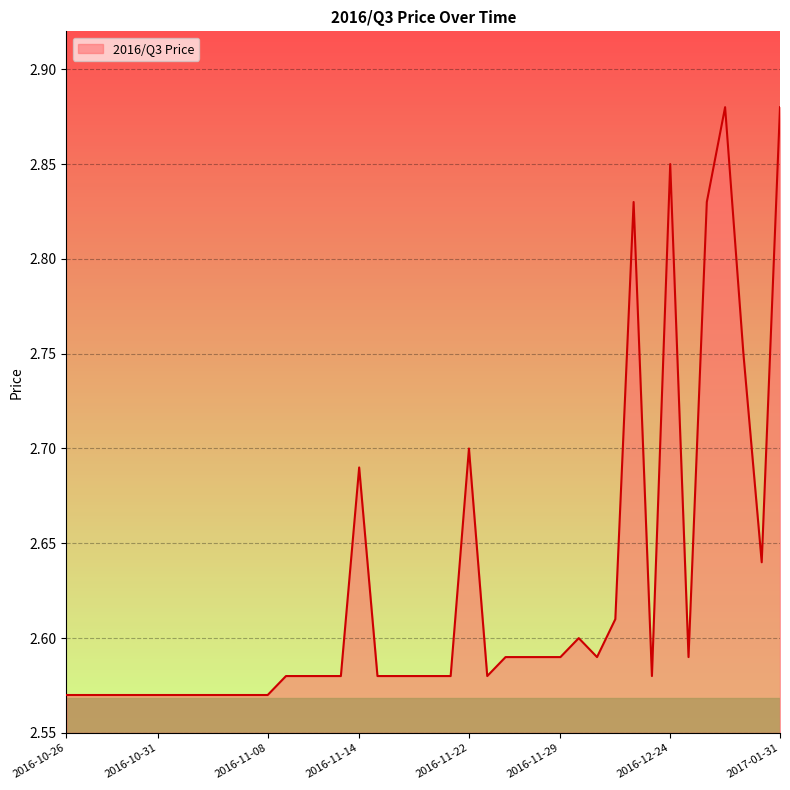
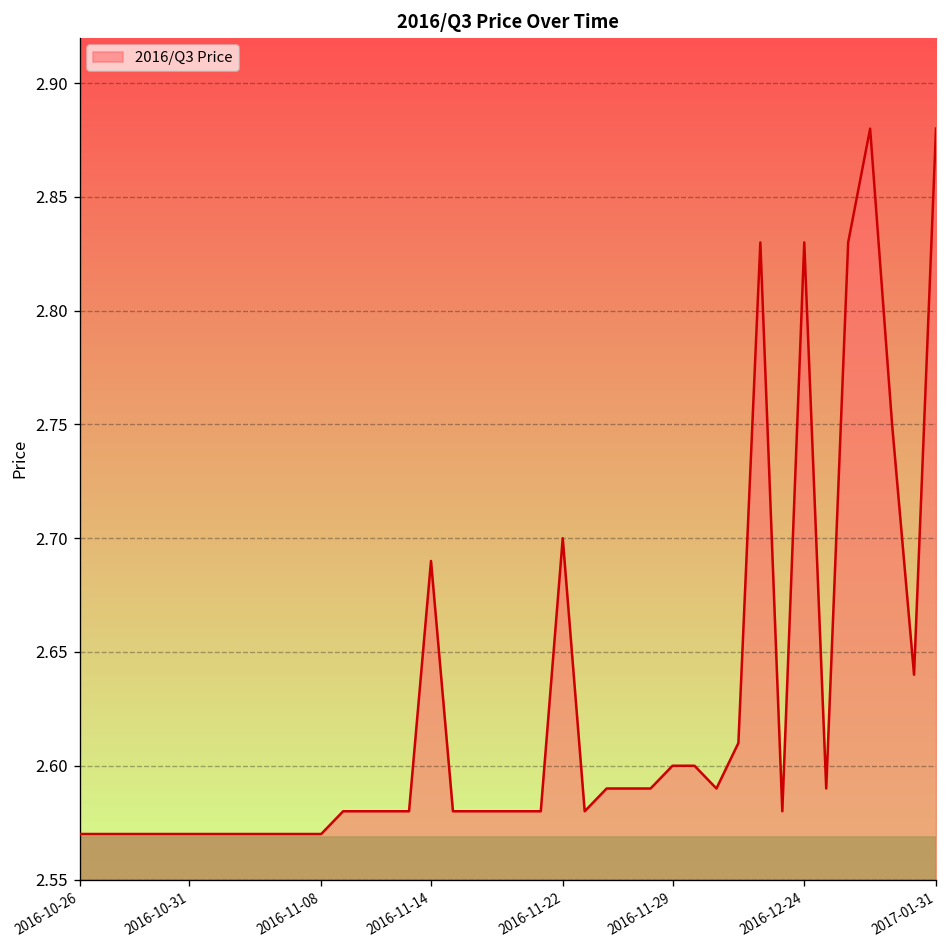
  {
    "2016-10-26": 2.57,
    "2016-10-31": 2.57,
    "2016-11-08": 2.57,
    "2016-11-14": 2.69,
    "2016-11-22": 2.70,
-   "2016-11-29": 2.59,
-   "2016-12-24": 2.85,
+   "2016-11-29": 2.60,
+   "2016-12-24": 2.83,
    "2017-01-31": 2.88
  }
